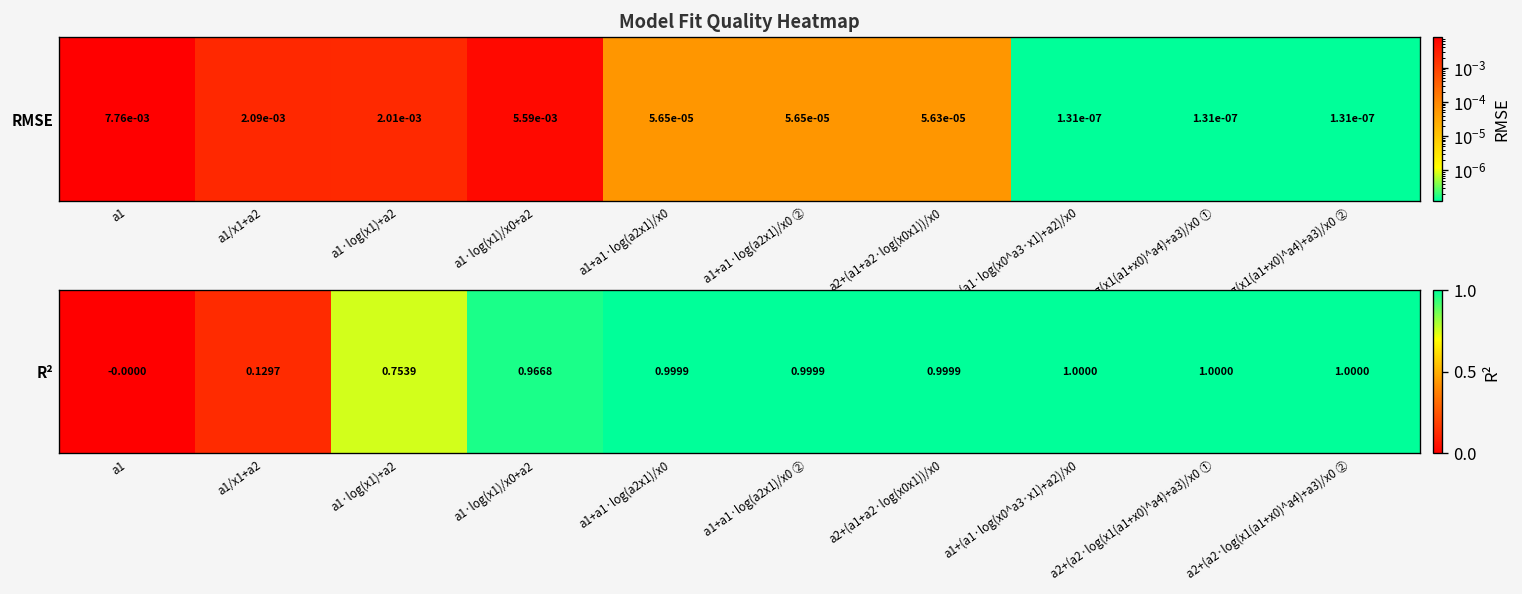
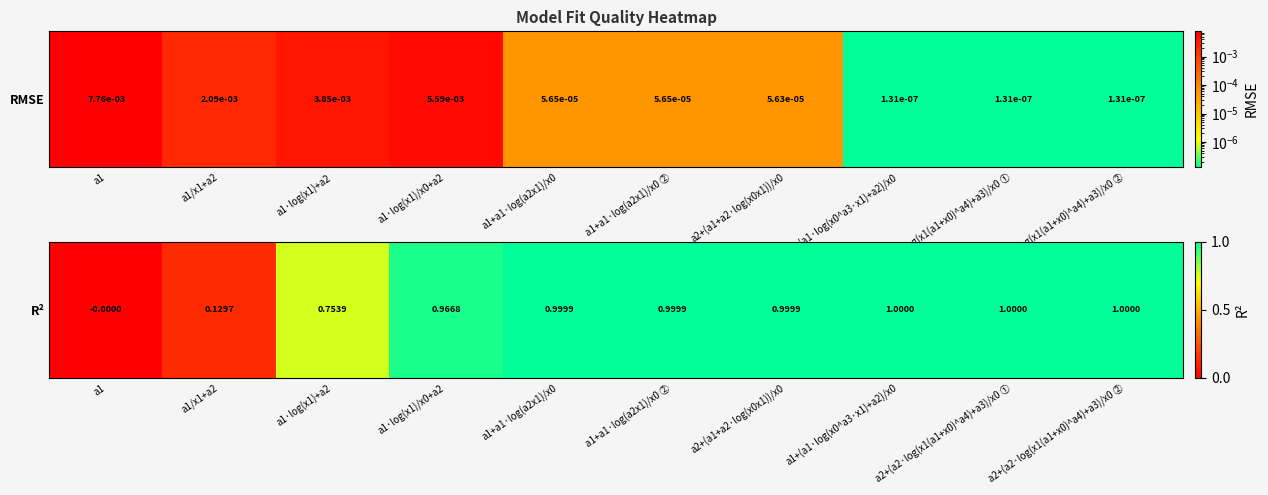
  {
    "Model Fit Quality Heatmap": {
      "RMSE": {
        "a1": "7.76e-03",
        "a1/x1+a2": "2.09e-03",
-       "a1·log(x1)+a2": "2.01e-03",
+       "a1·log(x1)+a2": "3.85e-03",
        "a1·log(x1)/x0+a2": "5.59e-03",
        "a1+a1·log(a2x1)/x0": "5.65e-05",
        "a1+a1·log(a2x1)/x0 ②": "5.65e-05",
        "a2+(a1+a2·log(x0x1))/x0": "5.63e-05",
        "a1+(a1·log(x0^a3·x1)+a2)/x0": "1.31e-07"
      }
    }
  }
